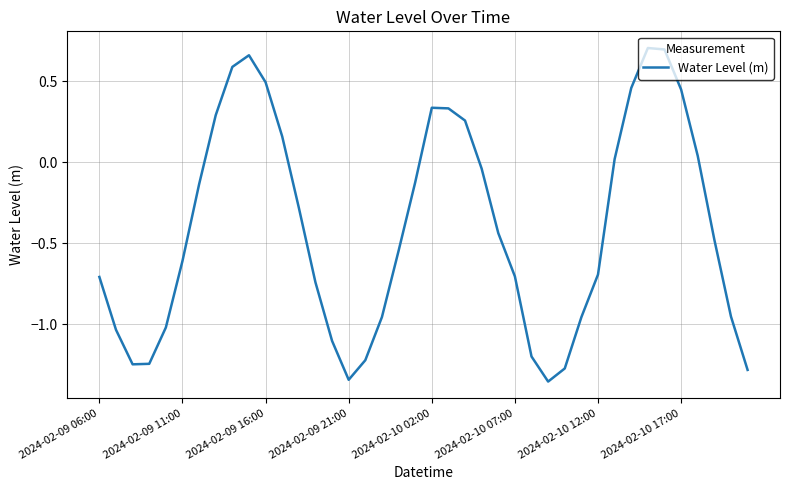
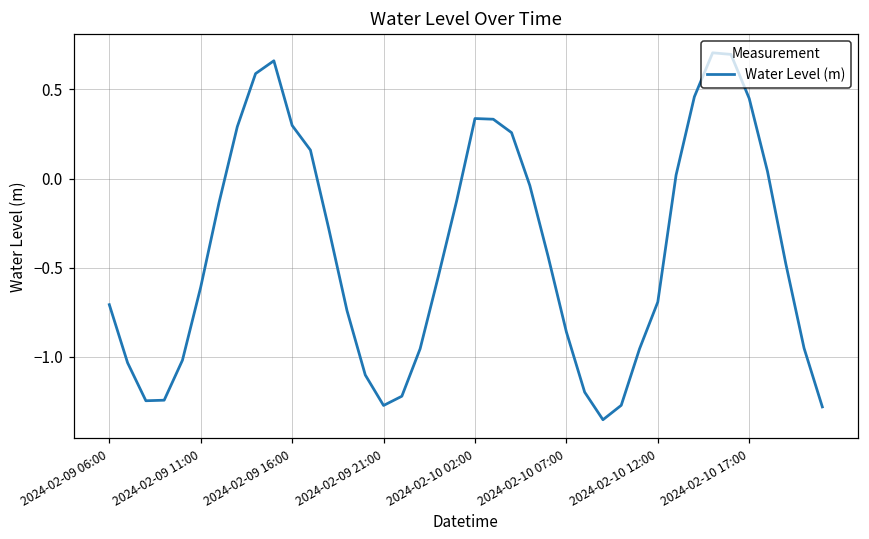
  {
    "2024-02-09 06:00": -0.71,
    "2024-02-09 11:00": -0.61,
-   "2024-02-09 16:00": 0.49,
-   "2024-02-09 21:00": -1.34,
+   "2024-02-09 16:00": 0.30,
+   "2024-02-09 21:00": -1.27,
    "2024-02-10 02:00": 0.34,
-   "2024-02-10 07:00": -0.70,
+   "2024-02-10 07:00": -0.86,
    "2024-02-10 12:00": -0.69,
    "2024-02-10 17:00": 0.45
  }
